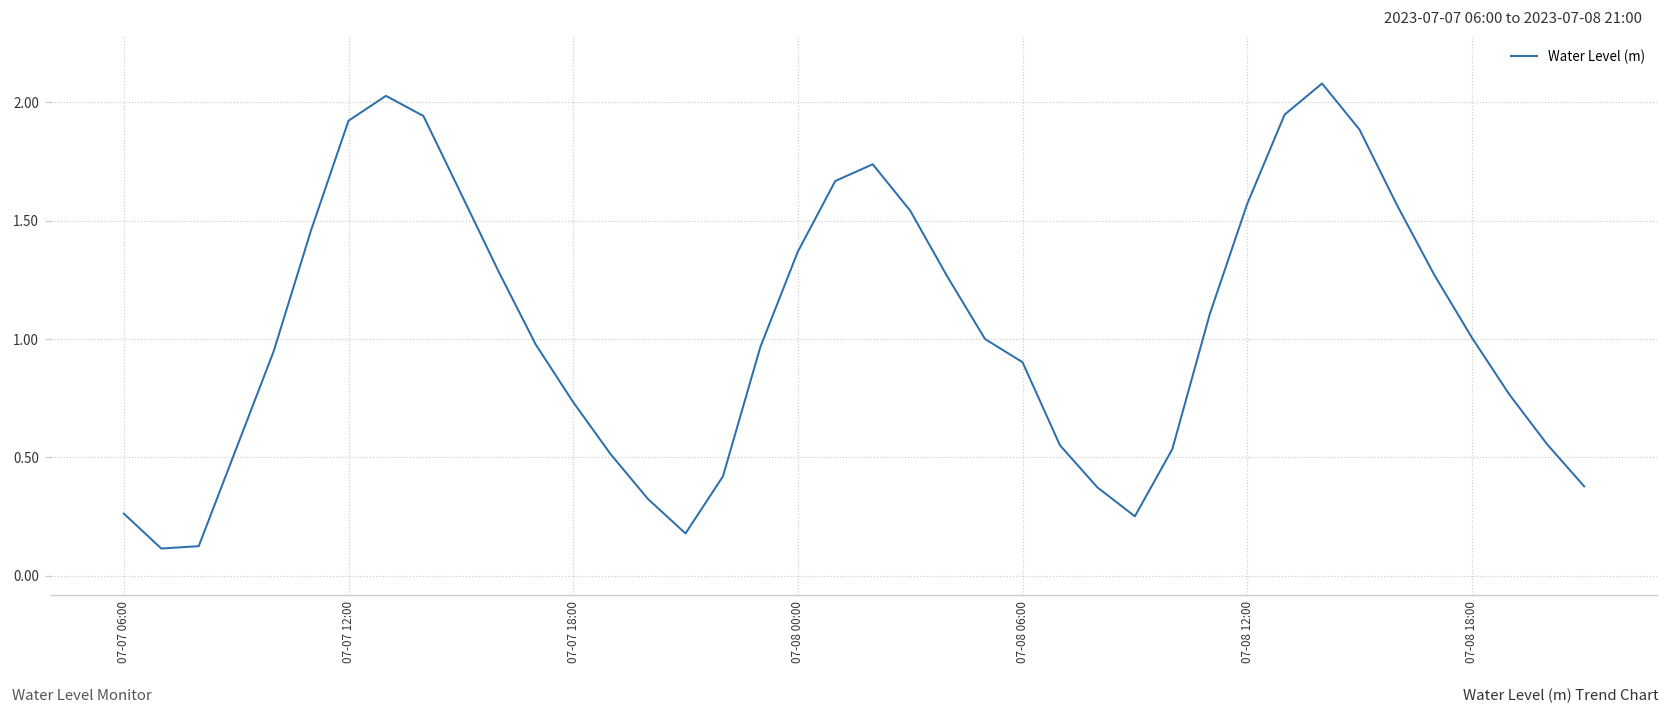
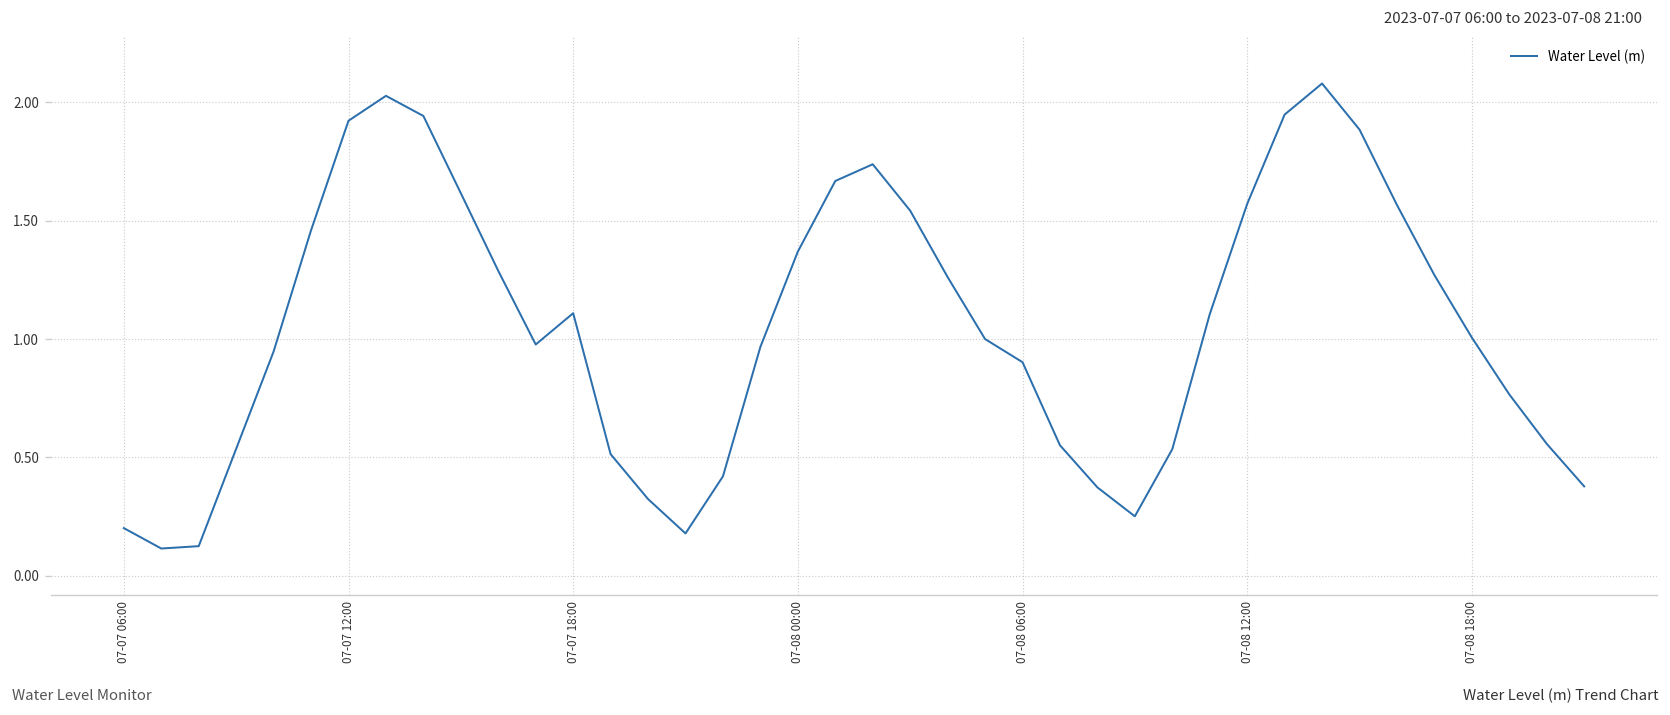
  {
-   "07-07 06:00": 0.26,
+   "07-07 06:00": 0.20,
    "07-07 12:00": 1.92,
-   "07-07 18:00": 0.73,
+   "07-07 18:00": 1.11,
    "07-08 00:00": 1.37,
    "07-08 06:00": 0.90,
    "07-08 12:00": 1.57,
    "07-08 18:00": 1.01
  }
